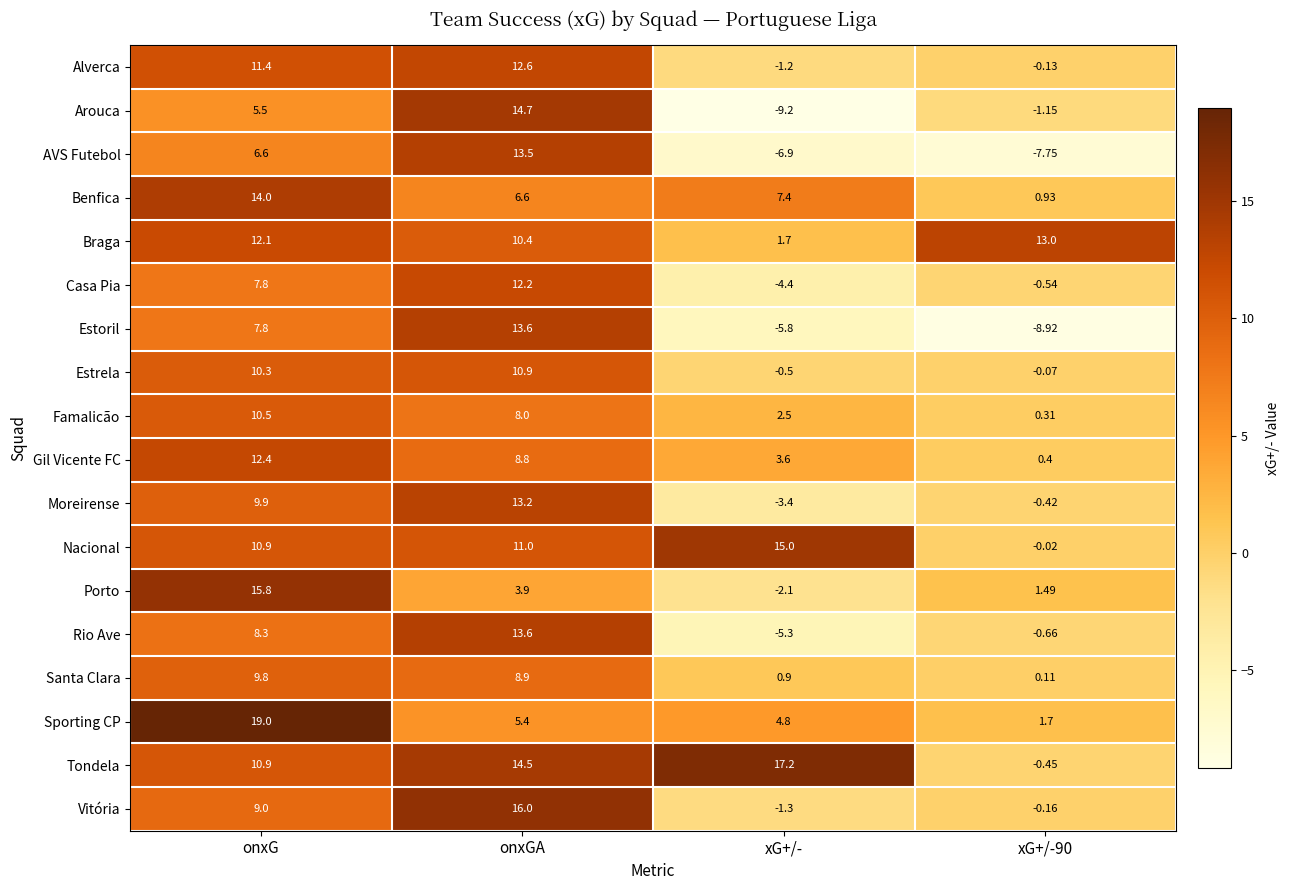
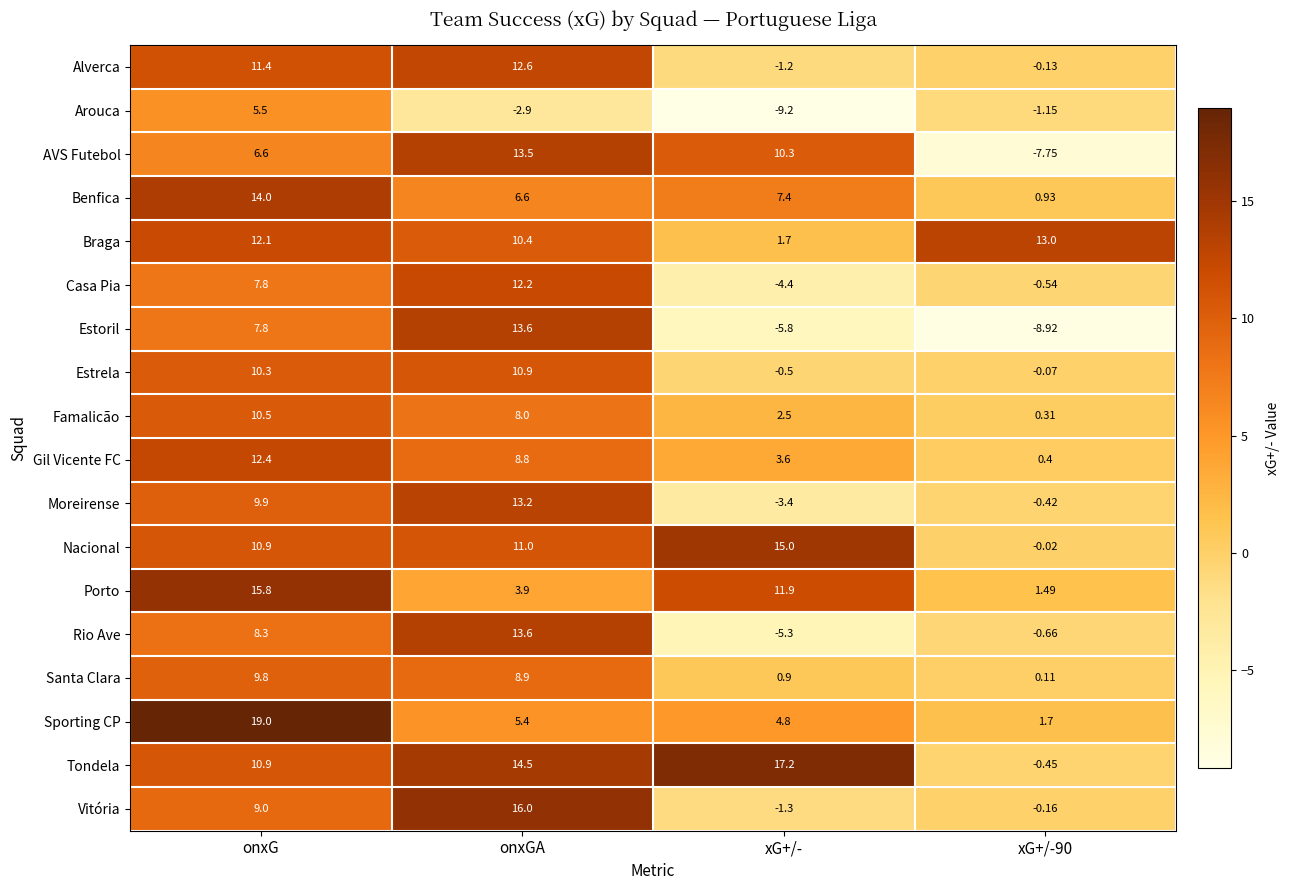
  {
    "Alverca": {
      "onxG": 11.4,
      "onxGA": 12.6,
      "xG+/-": -1.2,
      "xG+/-90": -0.13
    },
    "Arouca": {
      "onxG": 5.5,
-     "onxGA": 14.7,
+     "onxGA": -2.9,
      "xG+/-": -9.2,
      "xG+/-90": -1.15
    },
    "AVS Futebol": {
      "onxG": 6.6,
      "onxGA": 13.5,
-     "xG+/-": -6.9,
+     "xG+/-": 10.3,
      "xG+/-90": -7.75
    },
    "Benfica": {
      "onxG": 14.0,
      "onxGA": 6.6,
      "xG+/-": 7.4,
      "xG+/-90": 0.93
    },
    "Braga": {
      "onxG": 12.1,
      "onxGA": 10.4,
      "xG+/-": 1.7,
      "xG+/-90": 13.0
    },
    "Casa Pia": {
      "onxG": 7.8,
      "onxGA": 12.2,
      "xG+/-": -4.4,
      "xG+/-90": -0.54
    },
    "Estoril": {
      "onxG": 7.8,
      "onxGA": 13.6,
      "xG+/-": -5.8,
      "xG+/-90": -8.92
    },
    "Estrela": {
      "onxG": 10.3,
      "onxGA": 10.9,
      "xG+/-": -0.5,
      "xG+/-90": -0.07
    },
    "Famalicão": {
      "onxG": 10.5,
      "onxGA": 8.0,
      "xG+/-": 2.5,
      "xG+/-90": 0.31
    },
    "Gil Vicente FC": {
      "onxG": 12.4,
      "onxGA": 8.8,
      "xG+/-": 3.6,
      "xG+/-90": 0.4
    },
    "Moreirense": {
      "onxG": 9.9,
      "onxGA": 13.2,
      "xG+/-": -3.4,
      "xG+/-90": -0.42
    },
    "Nacional": {
      "onxG": 10.9,
      "onxGA": 11.0,
      "xG+/-": 15.0,
      "xG+/-90": -0.02
    },
    "Porto": {
      "onxG": 15.8,
      "onxGA": 3.9,
-     "xG+/-": -2.1,
+     "xG+/-": 11.9,
      "xG+/-90": 1.49
    },
    "Rio Ave": {
      "onxG": 8.3,
      "onxGA": 13.6,
      "xG+/-": -5.3,
      "xG+/-90": -0.66
    },
    "Santa Clara": {
      "onxG": 9.8,
      "onxGA": 8.9,
      "xG+/-": 0.9,
      "xG+/-90": 0.11
    },
    "Sporting CP": {
      "onxG": 19.0,
      "onxGA": 5.4,
      "xG+/-": 4.8,
      "xG+/-90": 1.7
    },
    "Tondela": {
      "onxG": 10.9,
      "onxGA": 14.5,
      "xG+/-": 17.2,
      "xG+/-90": -0.45
    },
    "Vitória": {
      "onxG": 9.0,
      "onxGA": 16.0,
      "xG+/-": -1.3,
      "xG+/-90": -0.16
    }
  }
